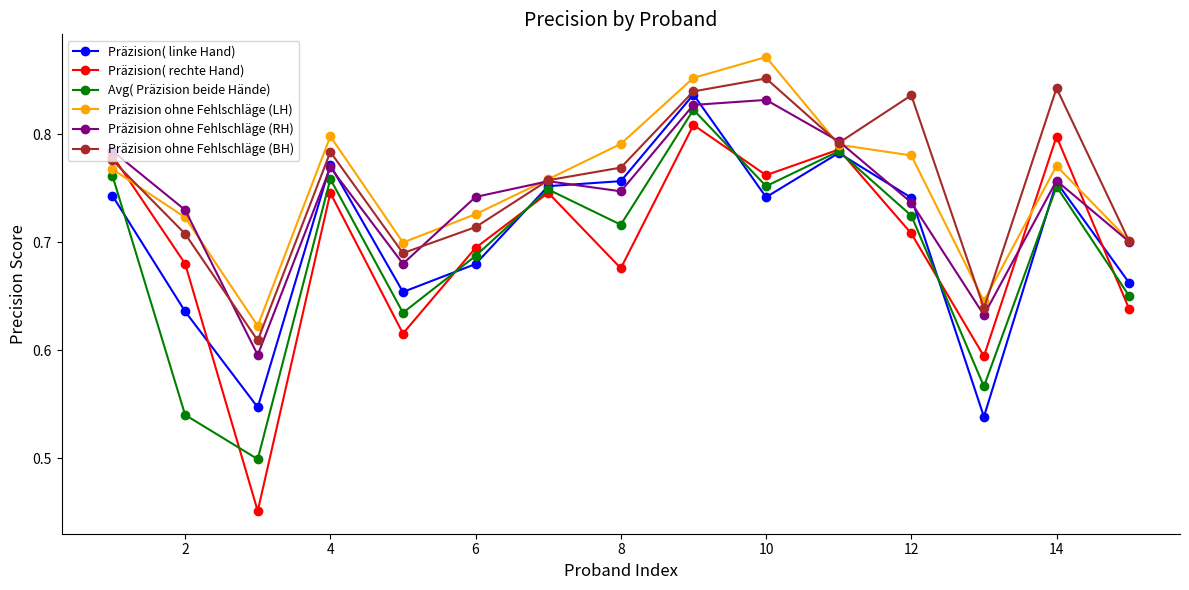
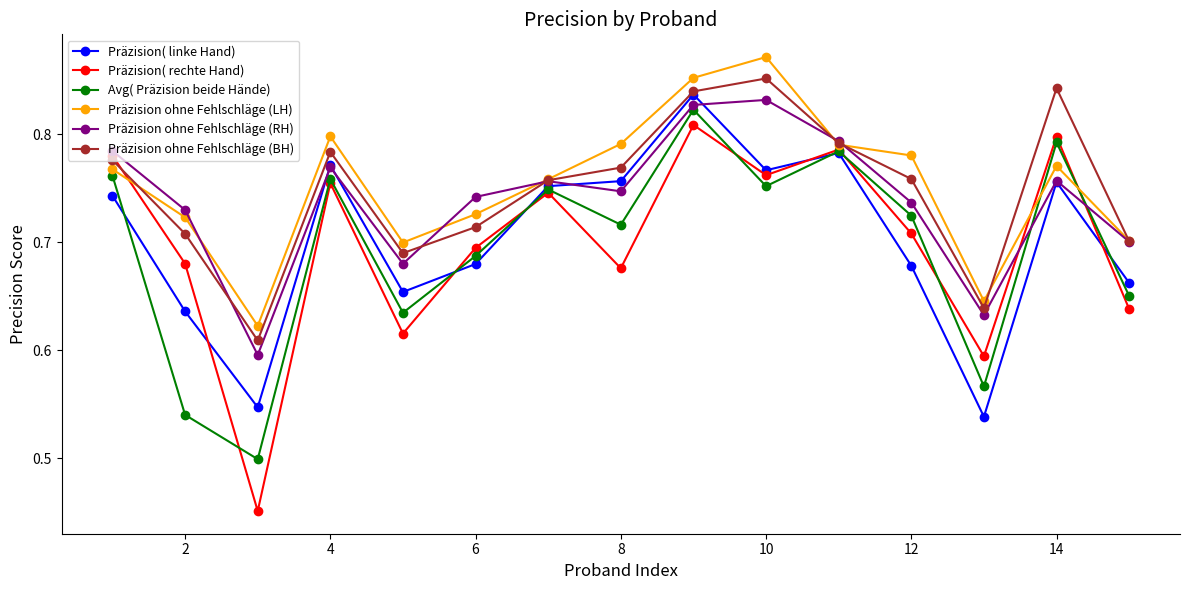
  {
    "Präzision( linke Hand)": {
      "2": 0.636,
      "6": 0.680,
      "8": 0.756,
-     "10": 0.742,
-     "12": 0.741
+     "10": 0.766,
+     "12": 0.678
    },
    "Präzision( rechte Hand)": {
      "2": 0.680,
-     "4": 0.746,
+     "4": 0.754,
      "6": 0.695,
      "8": 0.676,
      "10": 0.762,
      "12": 0.708,
      "14": 0.798
    },
    "Avg( Präzision beide Hände)": {
      "2": 0.540,
      "4": 0.758,
      "6": 0.687,
      "8": 0.716,
      "10": 0.752,
      "12": 0.724,
-     "14": 0.751
+     "14": 0.792
    },
    "Präzision ohne Fehlschläge (LH)": {
      "2": 0.723,
      "4": 0.798,
      "6": 0.726,
      "8": 0.791,
      "10": 0.871,
      "12": 0.780,
      "14": 0.770
    },
    "Präzision ohne Fehlschläge (RH)": {
      "2": 0.730,
      "6": 0.742,
      "8": 0.747,
      "10": 0.832,
      "12": 0.737
    },
    "Präzision ohne Fehlschläge (BH)": {
      "2": 0.708,
      "4": 0.783,
      "6": 0.714,
      "8": 0.769,
      "10": 0.851,
-     "12": 0.836,
+     "12": 0.758,
      "14": 0.842
    }
  }
